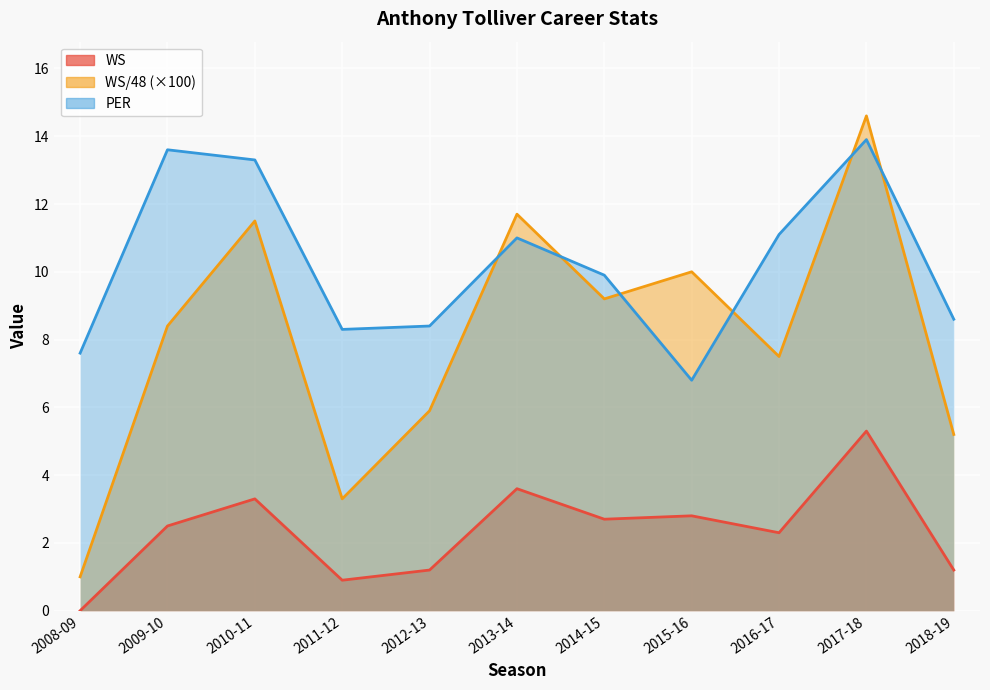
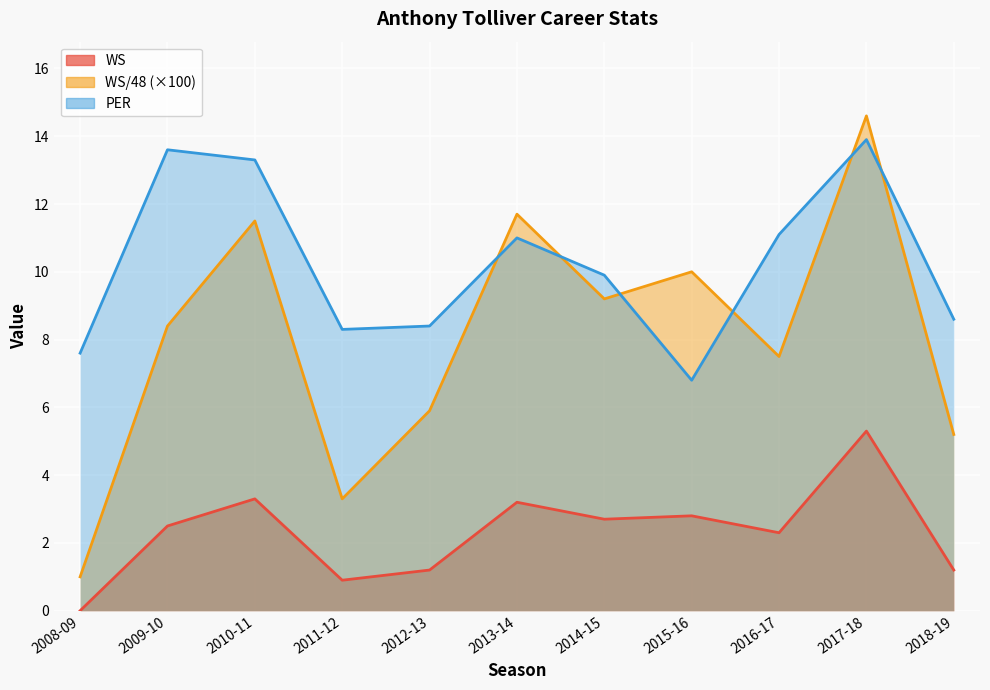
  {
    "WS": {
      "2008-09": 0.0,
      "2009-10": 2.5,
      "2010-11": 3.3,
      "2011-12": 0.9,
      "2012-13": 1.2,
-     "2013-14": 3.6,
+     "2013-14": 3.2,
      "2014-15": 2.7,
      "2015-16": 2.8,
      "2016-17": 2.3,
      "2017-18": 5.3,
      "2018-19": 1.2
    },
    "WS/48 (×100)": {
      "2008-09": 1.0,
      "2009-10": 8.4,
      "2010-11": 11.5,
      "2011-12": 3.3,
      "2012-13": 5.9,
      "2013-14": 11.7,
      "2014-15": 9.2,
      "2015-16": 10.0,
      "2016-17": 7.5,
      "2017-18": 14.6,
      "2018-19": 5.2
    },
    "PER": {
      "2008-09": 7.6,
      "2009-10": 13.6,
      "2010-11": 13.3,
      "2011-12": 8.3,
      "2012-13": 8.4,
      "2013-14": 11.0,
      "2014-15": 9.9,
      "2015-16": 6.8,
      "2016-17": 11.1,
      "2017-18": 13.9,
      "2018-19": 8.6
    }
  }
